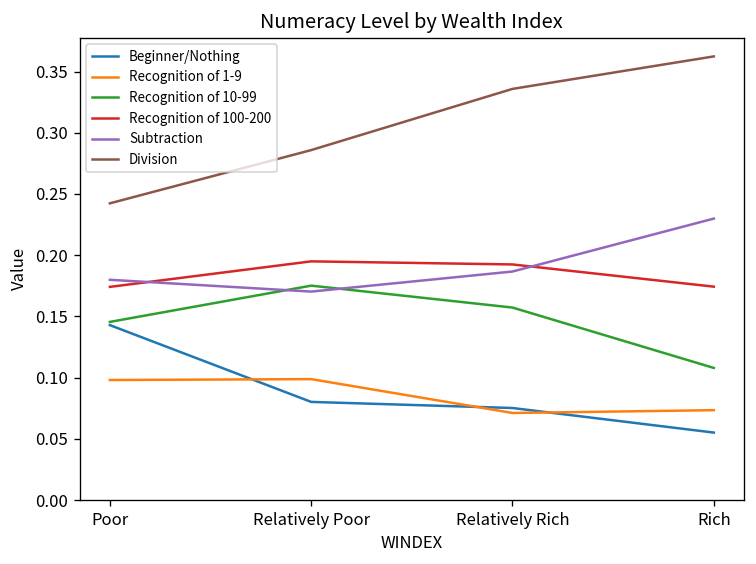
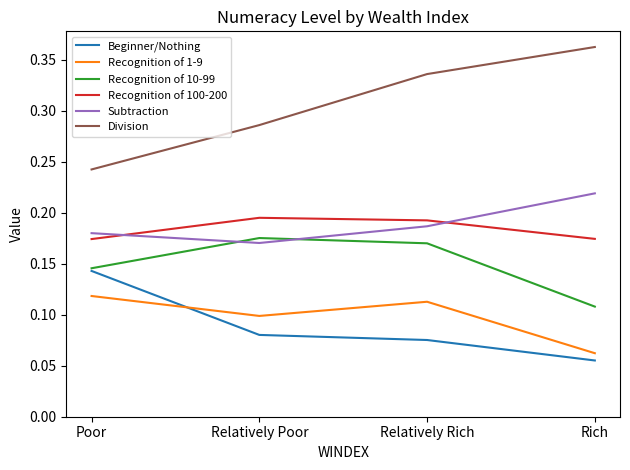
  {
    "Beginner/Nothing": {
      "Poor": 0.143,
      "Relatively Poor": 0.080,
      "Relatively Rich": 0.075,
      "Rich": 0.055
    },
    "Recognition of 1-9": {
-     "Poor": 0.098,
+     "Poor": 0.118,
      "Relatively Poor": 0.099,
-     "Relatively Rich": 0.071,
-     "Rich": 0.073
+     "Relatively Rich": 0.113,
+     "Rich": 0.062
    },
    "Recognition of 10-99": {
      "Poor": 0.146,
      "Relatively Poor": 0.175,
-     "Relatively Rich": 0.157,
+     "Relatively Rich": 0.170,
      "Rich": 0.108
    },
    "Recognition of 100-200": {
      "Poor": 0.174,
      "Relatively Poor": 0.195,
      "Relatively Rich": 0.192,
      "Rich": 0.174
    },
    "Subtraction": {
      "Poor": 0.180,
      "Relatively Poor": 0.170,
      "Relatively Rich": 0.187,
-     "Rich": 0.230
+     "Rich": 0.219
    },
    "Division": {
      "Poor": 0.242,
      "Relatively Poor": 0.286,
      "Relatively Rich": 0.336,
      "Rich": 0.362
    }
  }
